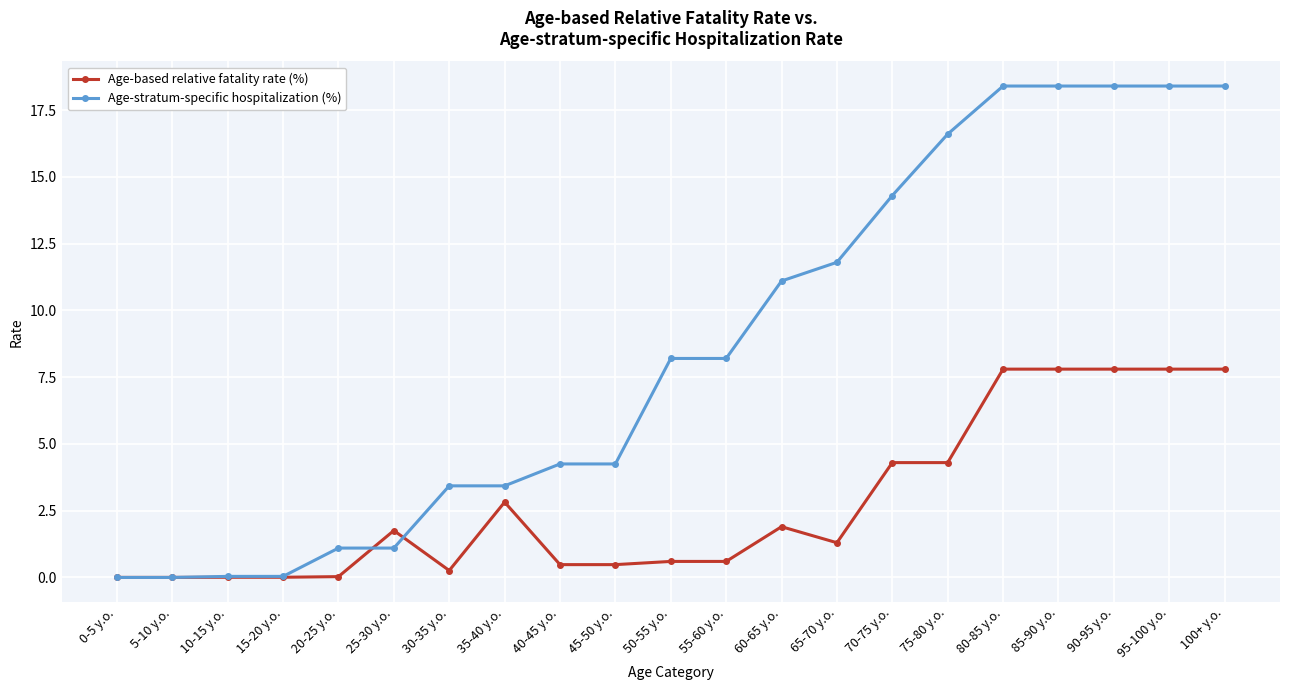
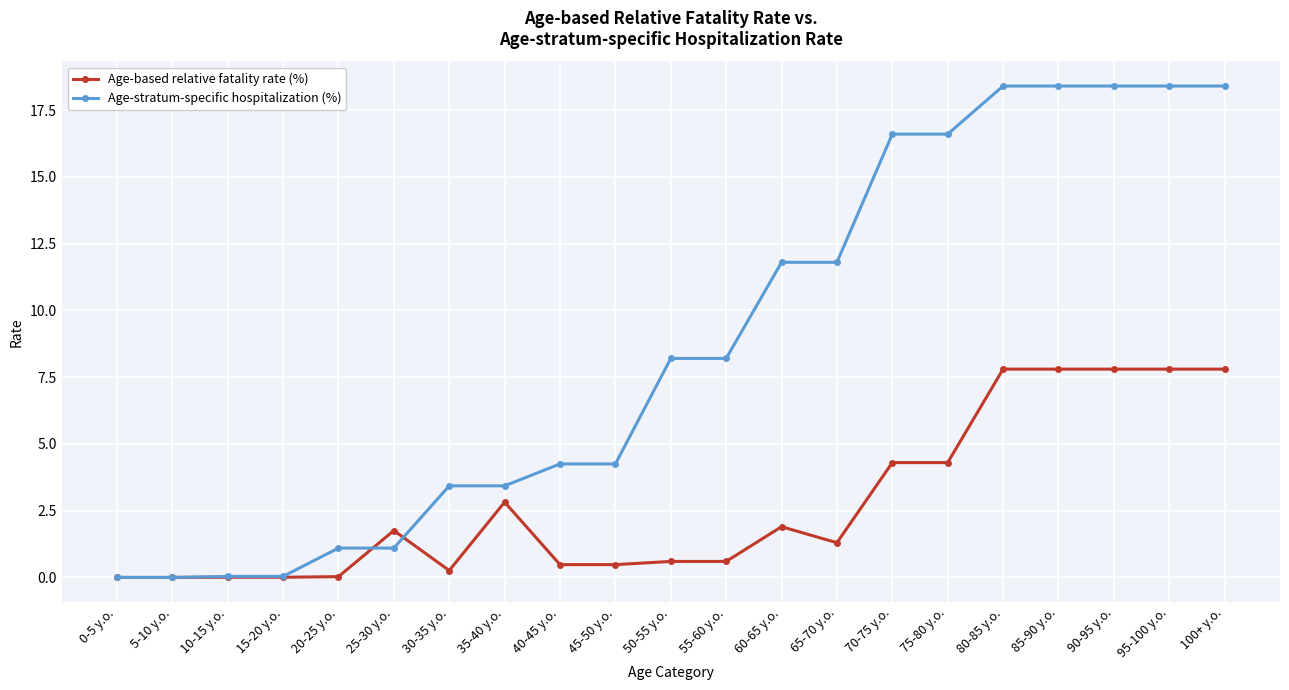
  {
    "Age-based relative fatality rate (%)": {
      "20-25 y.o.": 0.0,
      "25-30 y.o.": 1.8,
      "30-35 y.o.": 0.3,
      "35-40 y.o.": 2.8,
      "40-45 y.o.": 0.5,
      "45-50 y.o.": 0.5,
      "50-55 y.o.": 0.6,
      "55-60 y.o.": 0.6,
      "60-65 y.o.": 1.9,
      "65-70 y.o.": 1.3,
      "70-75 y.o.": 4.3,
      "75-80 y.o.": 4.3,
      "80-85 y.o.": 7.8,
      "85-90 y.o.": 7.8,
      "90-95 y.o.": 7.8,
      "95-100 y.o.": 7.8,
      "100+ y.o.": 7.8
    },
    "Age-stratum-specific hospitalization (%)": {
      "20-25 y.o.": 1.1,
      "25-30 y.o.": 1.1,
      "30-35 y.o.": 3.4,
      "35-40 y.o.": 3.4,
      "40-45 y.o.": 4.3,
      "45-50 y.o.": 4.3,
      "50-55 y.o.": 8.2,
      "55-60 y.o.": 8.2,
-     "60-65 y.o.": 11.1,
+     "60-65 y.o.": 11.8,
      "65-70 y.o.": 11.8,
-     "70-75 y.o.": 14.3,
+     "70-75 y.o.": 16.6,
      "75-80 y.o.": 16.6,
      "80-85 y.o.": 18.4,
      "85-90 y.o.": 18.4,
      "90-95 y.o.": 18.4,
      "95-100 y.o.": 18.4,
      "100+ y.o.": 18.4
    }
  }
